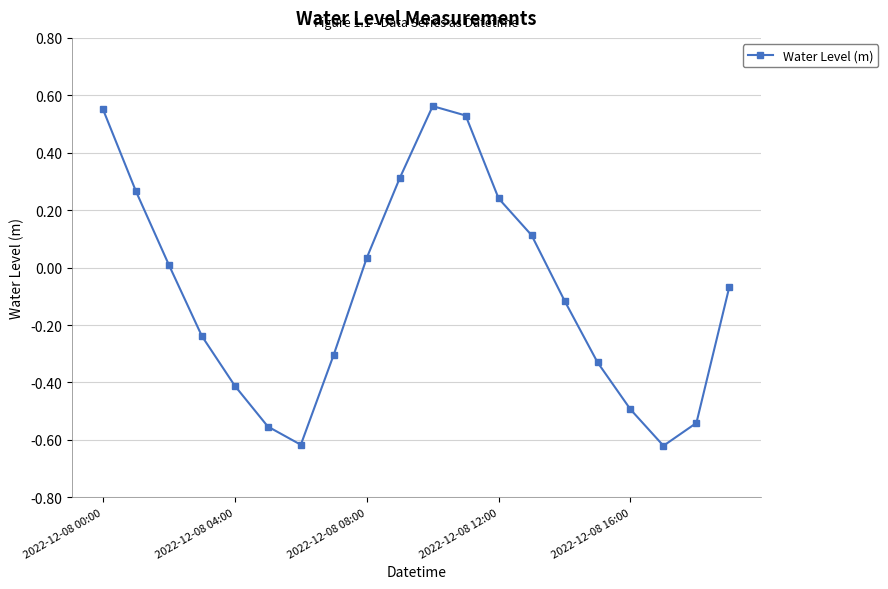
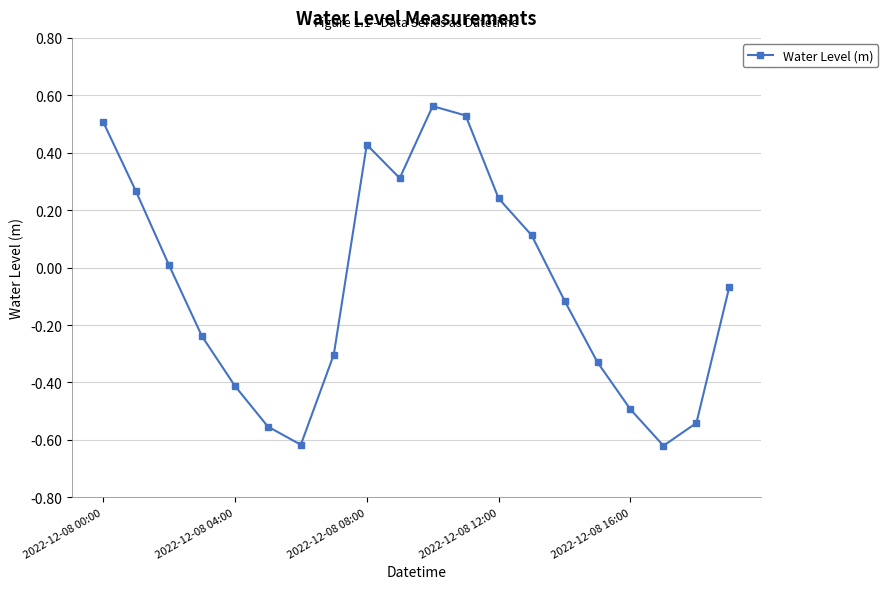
  {
-   "2022-12-08 00:00": 0.55,
+   "2022-12-08 00:00": 0.51,
    "2022-12-08 04:00": -0.41,
-   "2022-12-08 08:00": 0.03,
+   "2022-12-08 08:00": 0.43,
    "2022-12-08 12:00": 0.24,
    "2022-12-08 16:00": -0.49
  }
